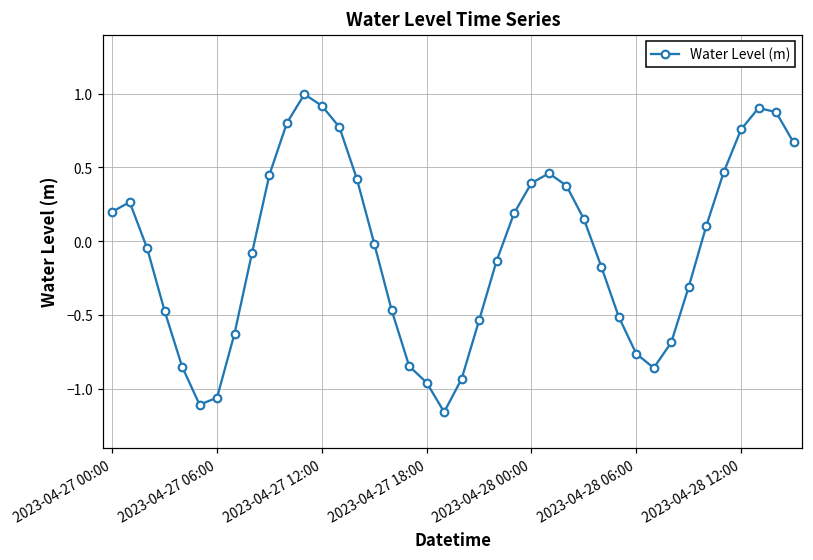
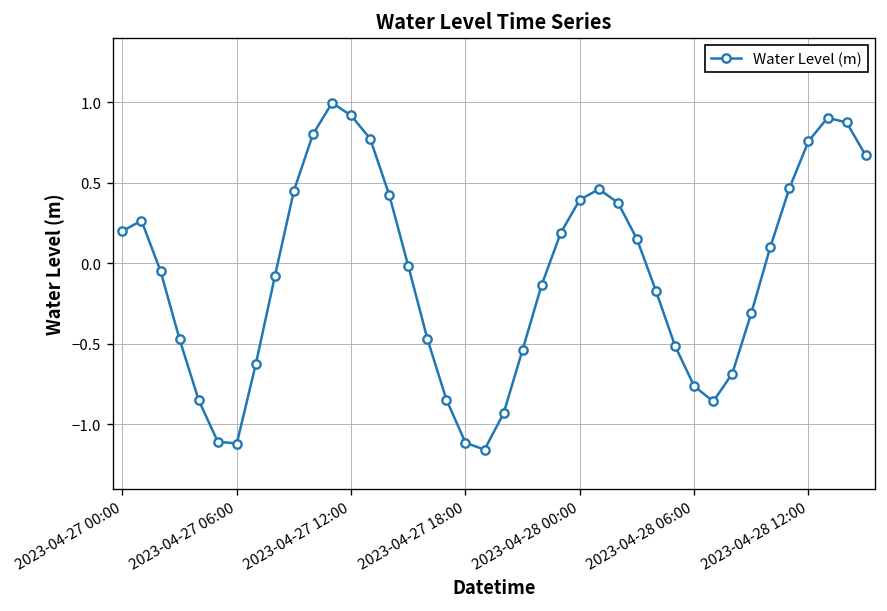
  {
    "2023-04-27 00:00": 0.20,
-   "2023-04-27 06:00": -1.06,
+   "2023-04-27 06:00": -1.12,
    "2023-04-27 12:00": 0.92,
-   "2023-04-27 18:00": -0.96,
+   "2023-04-27 18:00": -1.12,
    "2023-04-28 00:00": 0.39,
    "2023-04-28 06:00": -0.76,
    "2023-04-28 12:00": 0.76
  }
